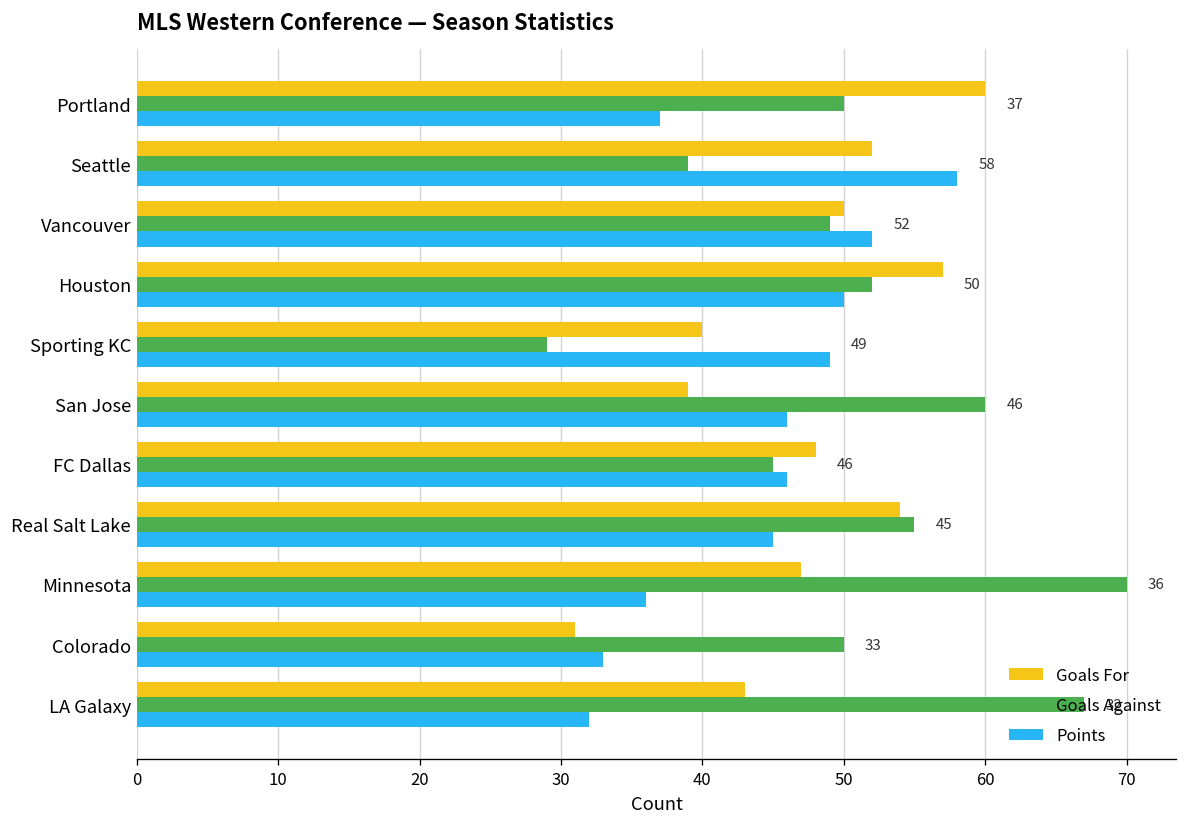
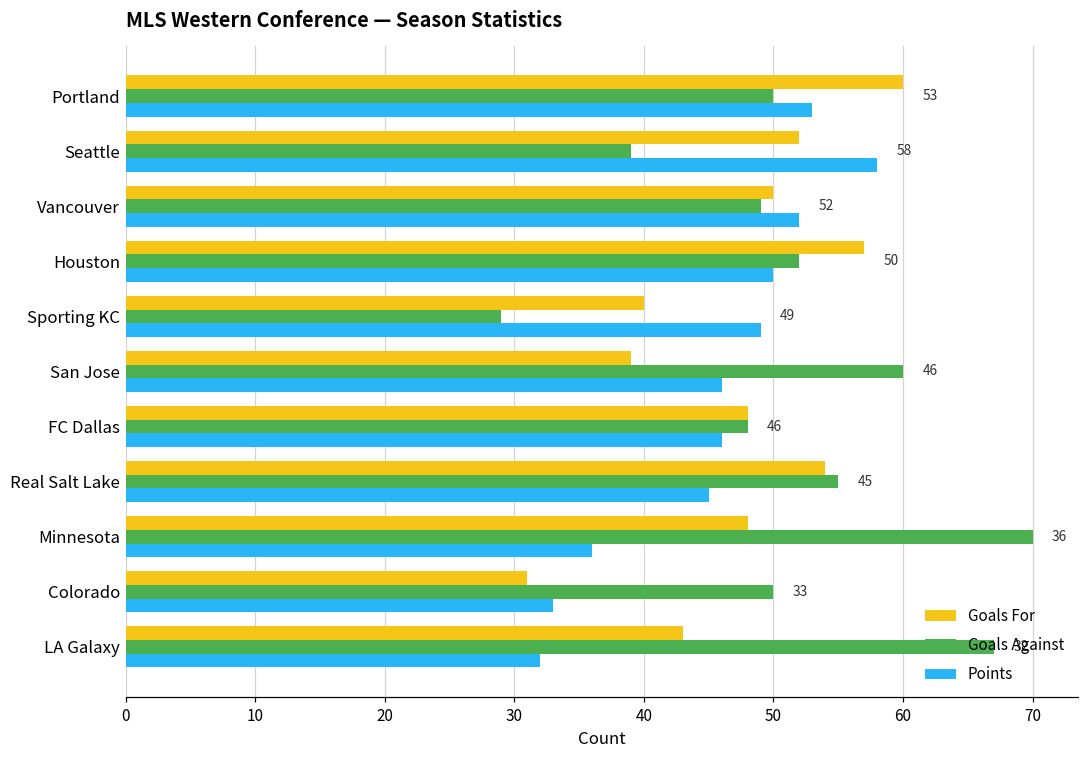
  {
    "Goals For": {
      "Seattle": 52,
      "Vancouver": 50,
      "Sporting KC": 40,
      "San Jose": 39,
      "FC Dallas": 48,
      "Real Salt Lake": 54,
-     "Minnesota": 47,
+     "Minnesota": 48,
      "Colorado": 31,
      "LA Galaxy": 43
    },
    "Goals Against": {
      "Portland": 50,
      "Seattle": 39,
      "Vancouver": 49,
      "Houston": 52,
      "Sporting KC": 29,
-     "FC Dallas": 45
+     "FC Dallas": 48
    },
    "Points": {
-     "Portland": 37,
+     "Portland": 53,
      "Seattle": 58,
      "Vancouver": 52,
      "Sporting KC": 49
    }
  }
